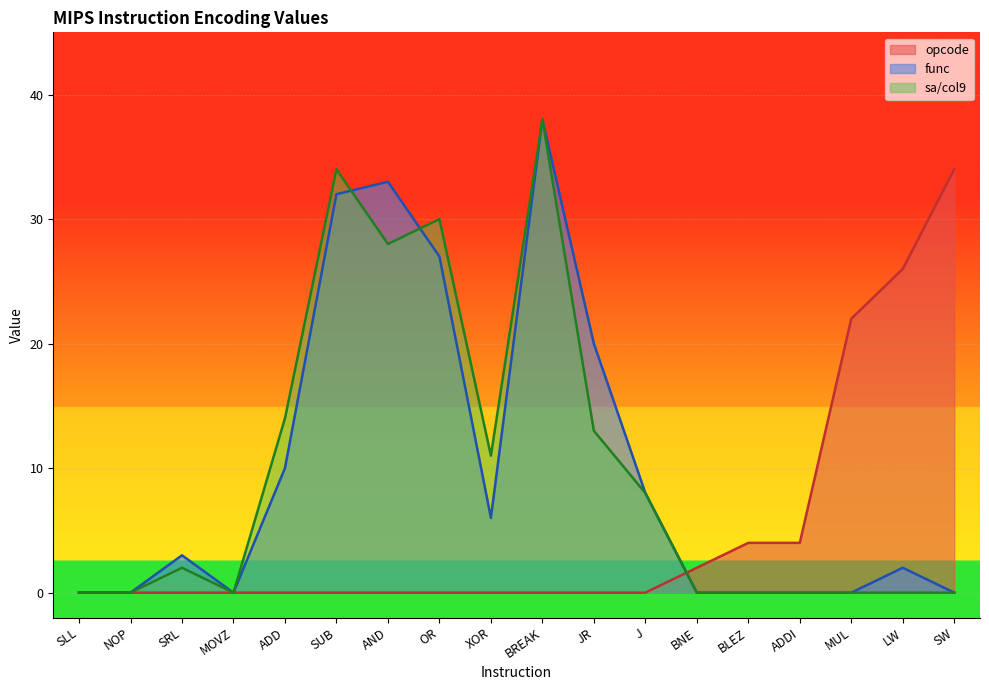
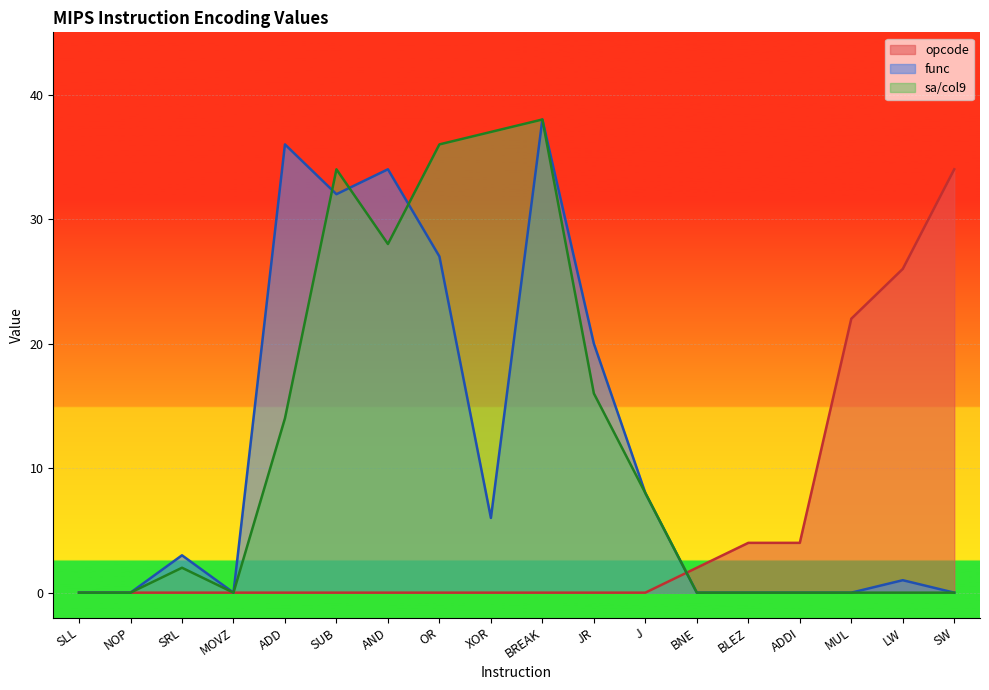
  {
    "opcode": {
      "SRL": 0,
      "ADD": 0,
      "SUB": 0,
      "AND": 0,
      "OR": 0,
      "XOR": 0,
      "BREAK": 0,
      "JR": 0,
      "J": 0,
      "BNE": 2,
      "BLEZ": 4,
      "ADDI": 4,
      "MUL": 22,
      "LW": 26,
      "SW": 34
    },
    "func": {
      "SRL": 3,
-     "ADD": 10,
+     "ADD": 36,
      "SUB": 32,
-     "AND": 33,
+     "AND": 34,
      "OR": 27,
      "XOR": 6,
      "JR": 20,
-     "LW": 2
+     "LW": 1
    },
    "sa/col9": {
      "SRL": 2,
      "ADD": 14,
      "SUB": 34,
      "AND": 28,
-     "OR": 30,
-     "XOR": 11,
-     "JR": 13,
+     "OR": 36,
+     "XOR": 37,
+     "JR": 16,
      "LW": 0
    }
  }
